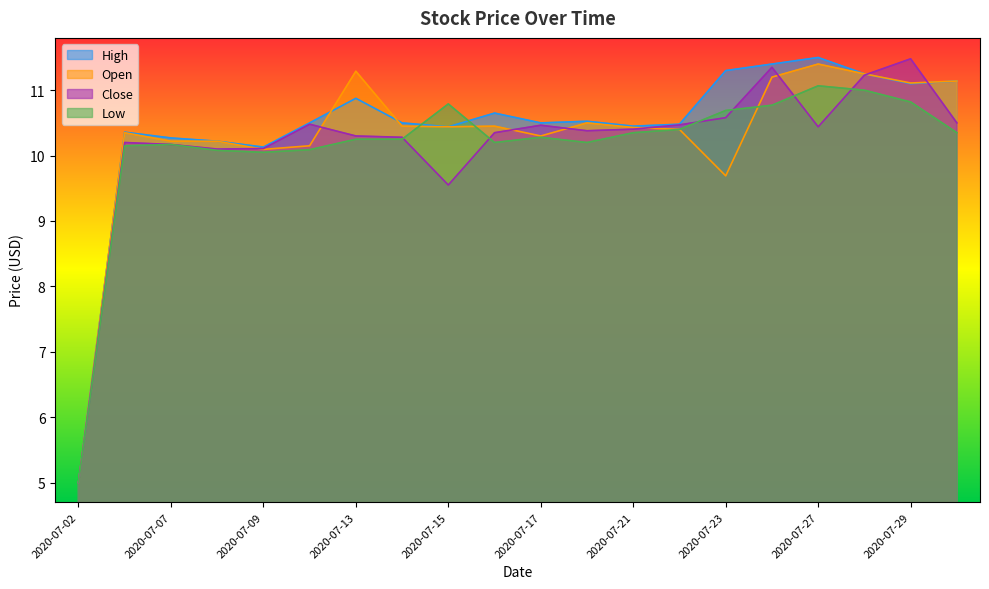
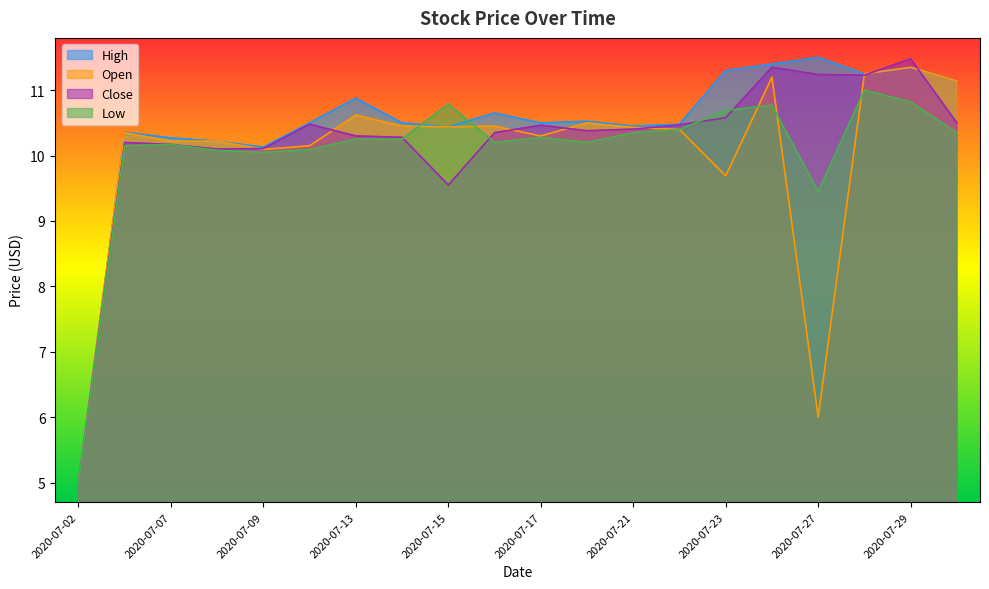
  {
    "High": {
      "2020-07-07": 10.3,
      "2020-07-13": 10.9,
      "2020-07-23": 11.3,
      "2020-07-27": 11.5,
-     "2020-07-29": 11.1
+     "2020-07-29": 11.4
    },
    "Open": {
      "2020-07-07": 10.2,
-     "2020-07-13": 11.3,
+     "2020-07-13": 10.6,
      "2020-07-23": 9.7,
-     "2020-07-27": 11.4,
-     "2020-07-29": 11.1
+     "2020-07-27": 6.0,
+     "2020-07-29": 11.4
    },
    "Close": {
      "2020-07-13": 10.3,
      "2020-07-15": 9.6,
      "2020-07-23": 10.6,
-     "2020-07-27": 10.4,
+     "2020-07-27": 11.2,
      "2020-07-29": 11.5
    },
    "Low": {
      "2020-07-09": 10.1,
      "2020-07-13": 10.3,
      "2020-07-15": 10.8,
      "2020-07-21": 10.4,
      "2020-07-23": 10.7,
-     "2020-07-27": 11.1,
+     "2020-07-27": 9.5,
      "2020-07-29": 10.8
    }
  }
